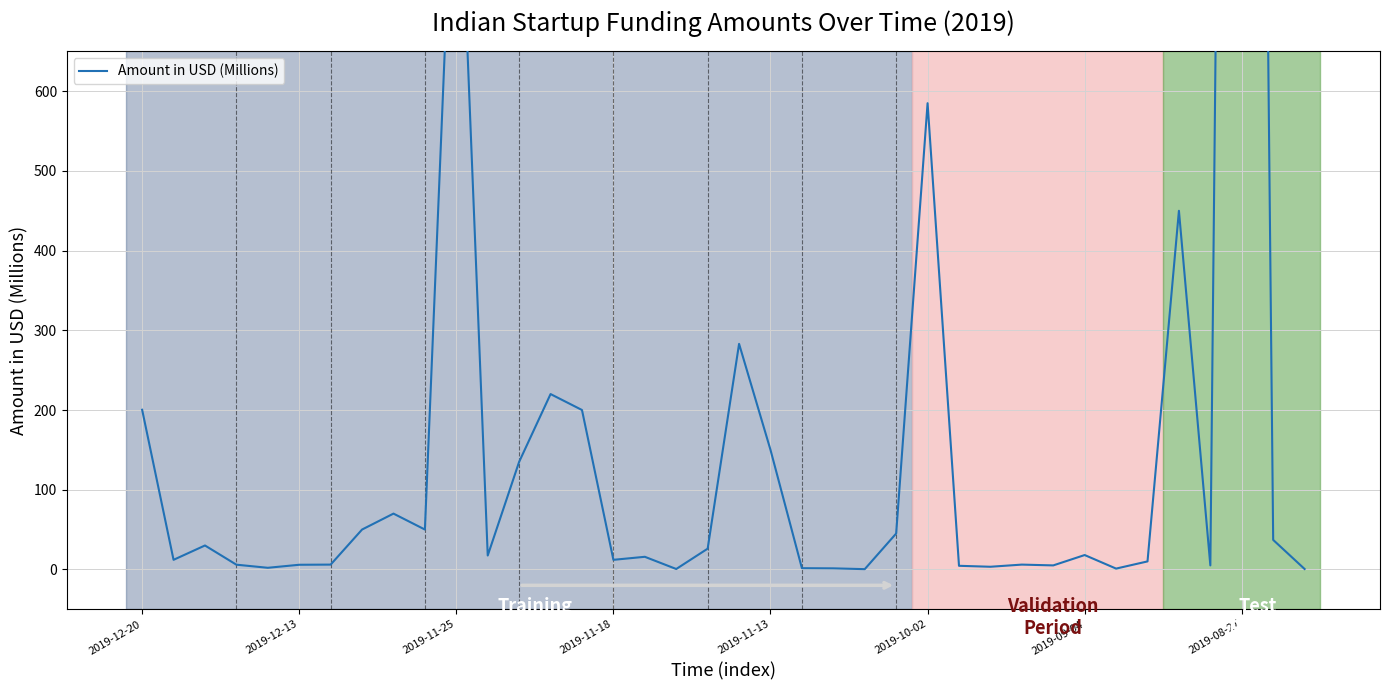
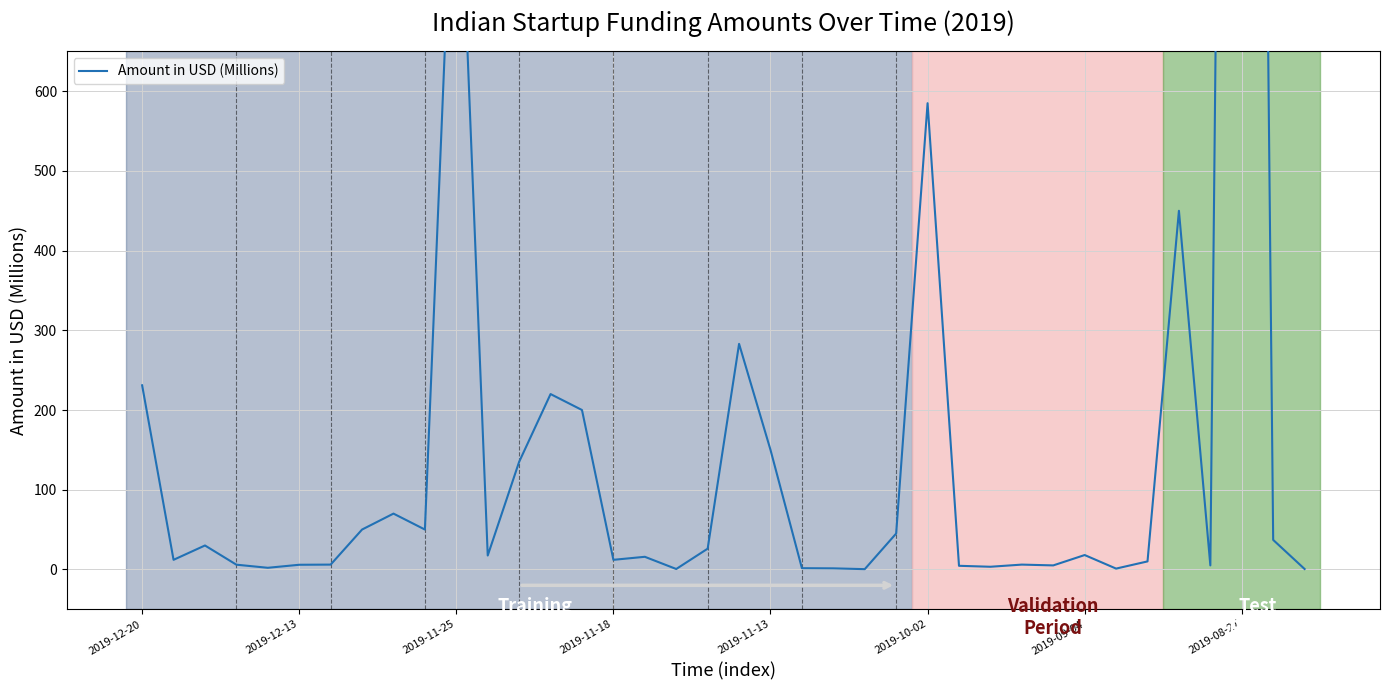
  {
-   "2019-12-20": 200,
+   "2019-12-20": 230,
    "2019-12-13": 10,
    "2019-10-02": 590
  }
